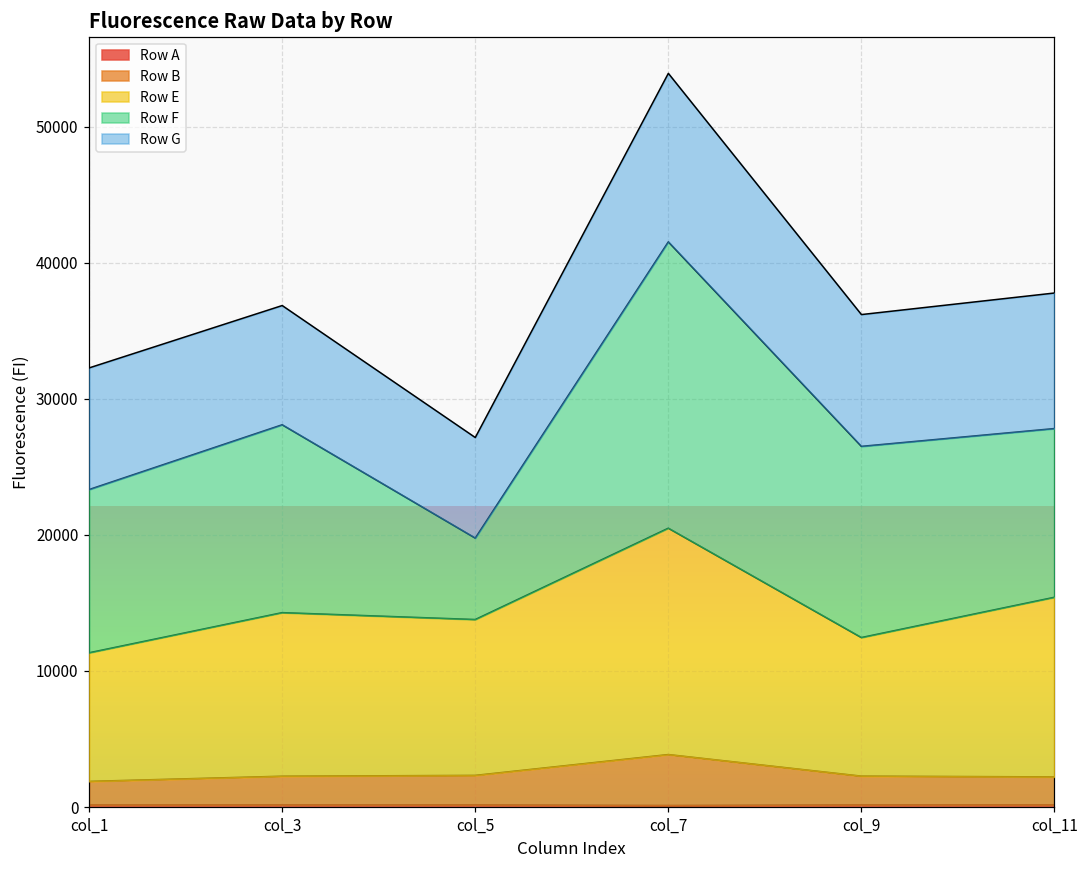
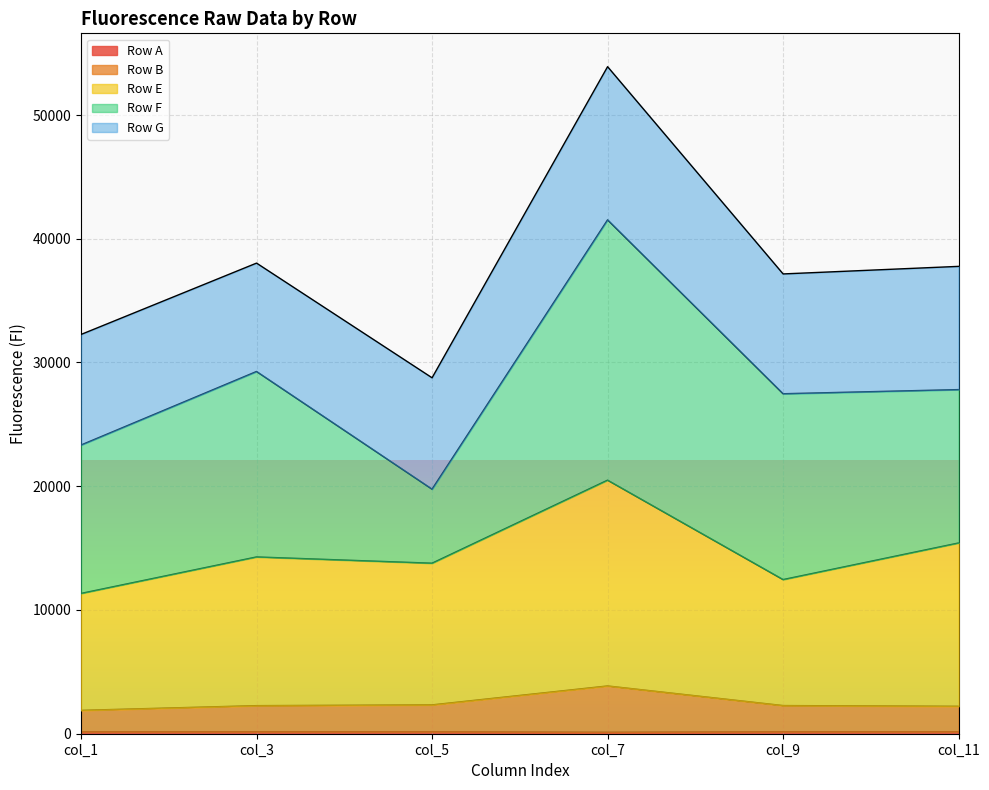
  {
    "Row E": {
      "col_1": 9500,
      "col_3": 12000,
      "col_5": 11500,
      "col_7": 16600,
      "col_9": 10200,
      "col_11": 13200
    },
    "Row F": {
      "col_1": 12000,
-     "col_3": 13800,
+     "col_3": 15000,
      "col_5": 6000,
      "col_7": 21000,
-     "col_9": 14000,
+     "col_9": 15000,
      "col_11": 12400
    },
    "Row G": {
      "col_1": 8900,
      "col_3": 8800,
-     "col_5": 7400,
+     "col_5": 9000,
      "col_7": 12400,
      "col_9": 9700,
      "col_11": 10000
    }
  }
